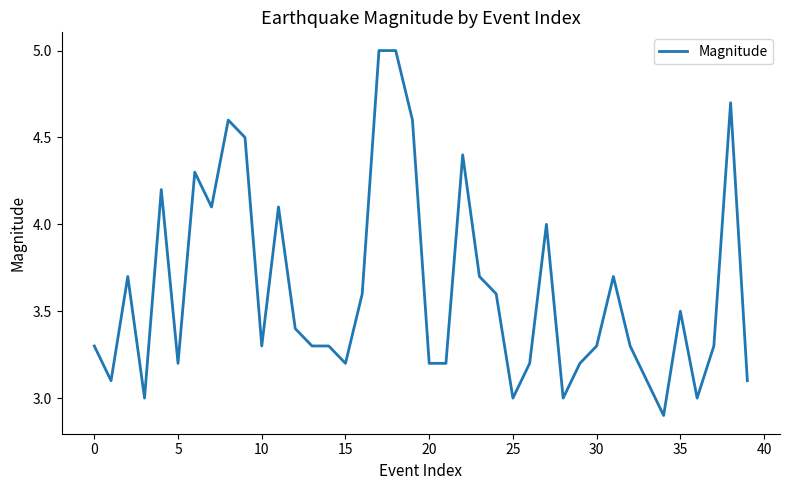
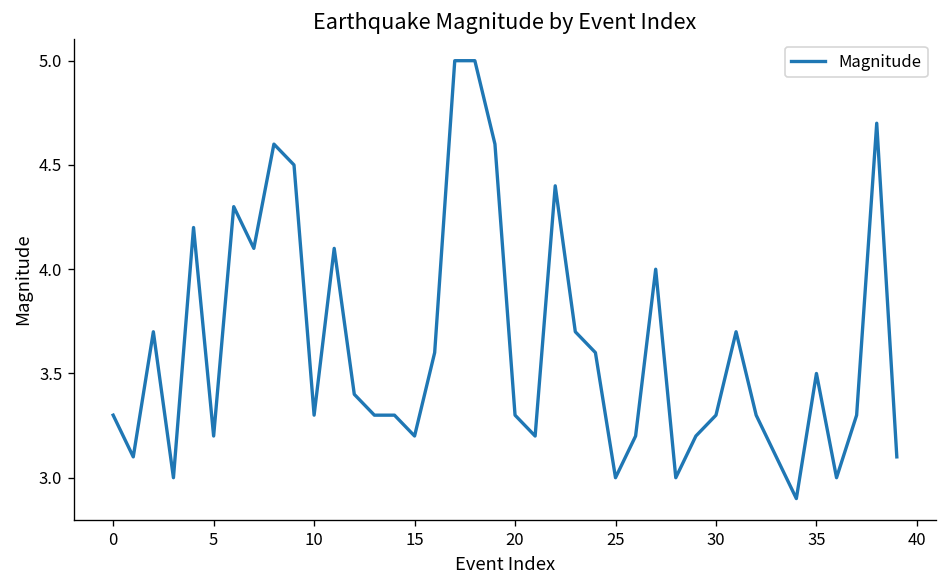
  {
    "0": 3.3,
    "5": 3.2,
    "10": 3.3,
    "15": 3.2,
-   "20": 3.2,
+   "20": 3.3,
    "25": 3.0,
    "30": 3.3,
    "35": 3.5
  }
